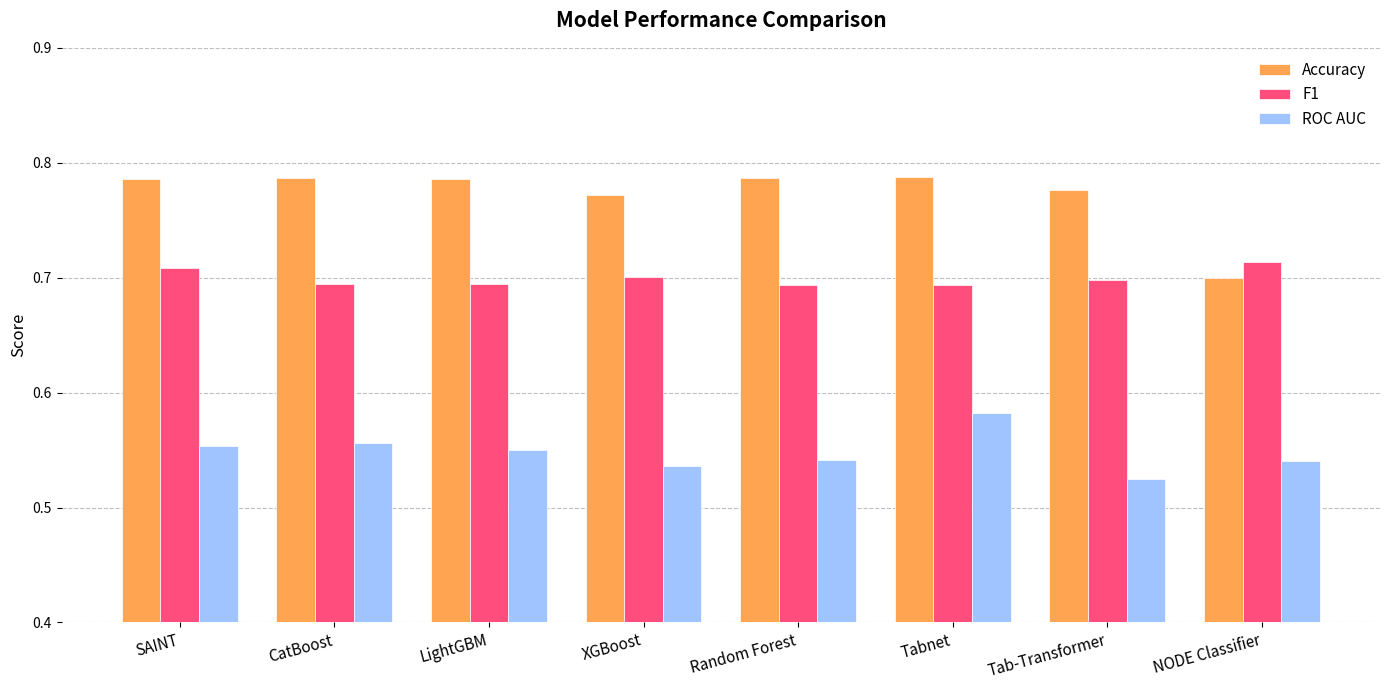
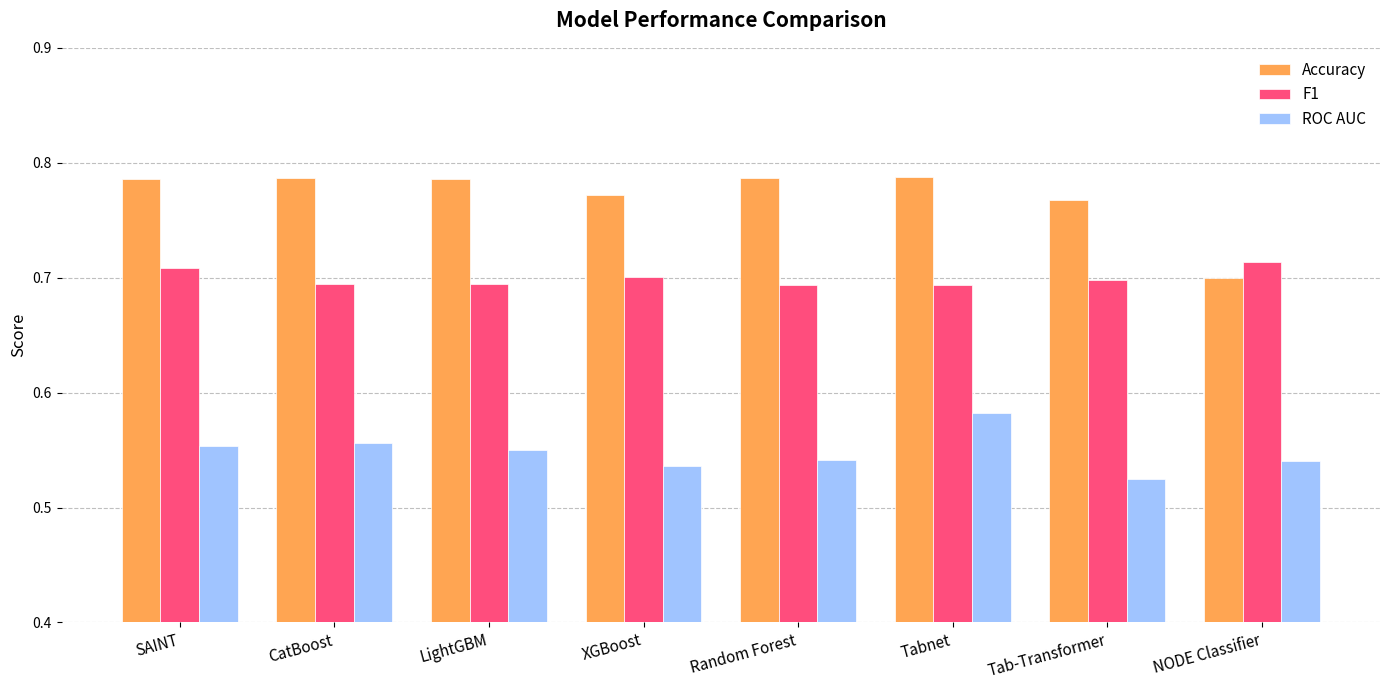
  {
    "Accuracy": {
      "SAINT": 0.786,
      "CatBoost": 0.787,
      "LightGBM": 0.786,
      "XGBoost": 0.772,
      "Random Forest": 0.787,
      "Tabnet": 0.787,
-     "Tab-Transformer": 0.777,
+     "Tab-Transformer": 0.767,
      "NODE Classifier": 0.699
    },
    "F1": {
      "SAINT": 0.709,
      "CatBoost": 0.695,
      "LightGBM": 0.695,
      "XGBoost": 0.700,
      "Random Forest": 0.694,
      "Tabnet": 0.694,
      "Tab-Transformer": 0.698,
      "NODE Classifier": 0.713
    },
    "ROC AUC": {
      "SAINT": 0.553,
      "CatBoost": 0.556,
      "LightGBM": 0.550,
      "XGBoost": 0.537,
      "Random Forest": 0.542,
      "Tabnet": 0.583,
      "Tab-Transformer": 0.525,
      "NODE Classifier": 0.541
    }
  }
